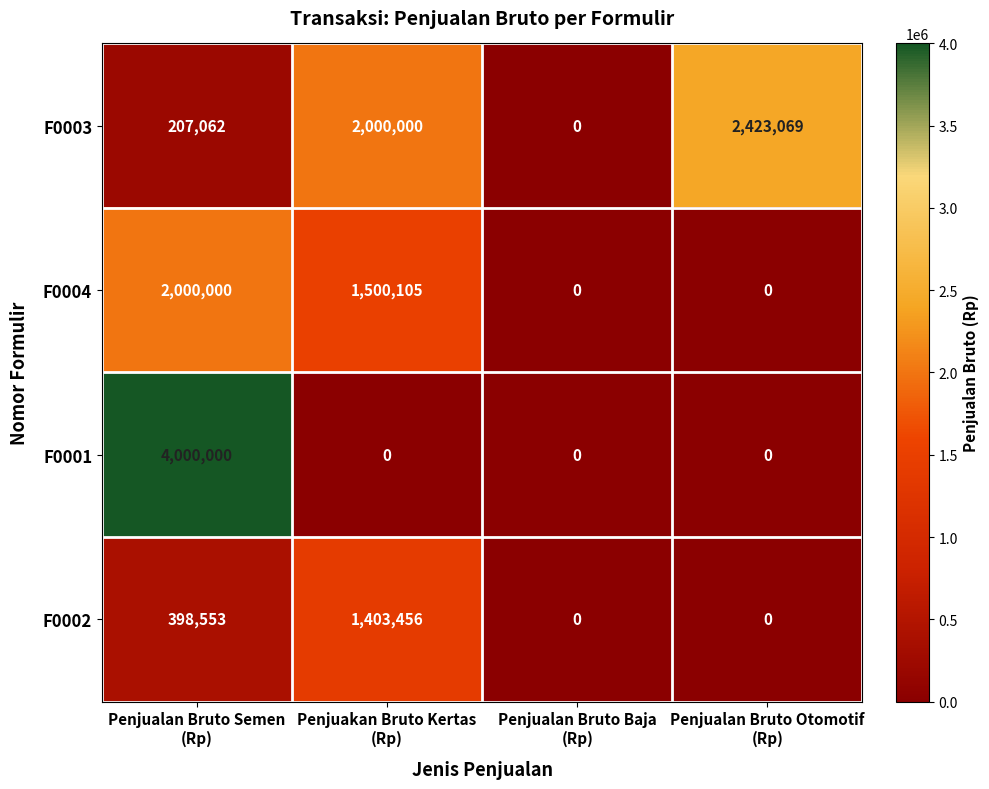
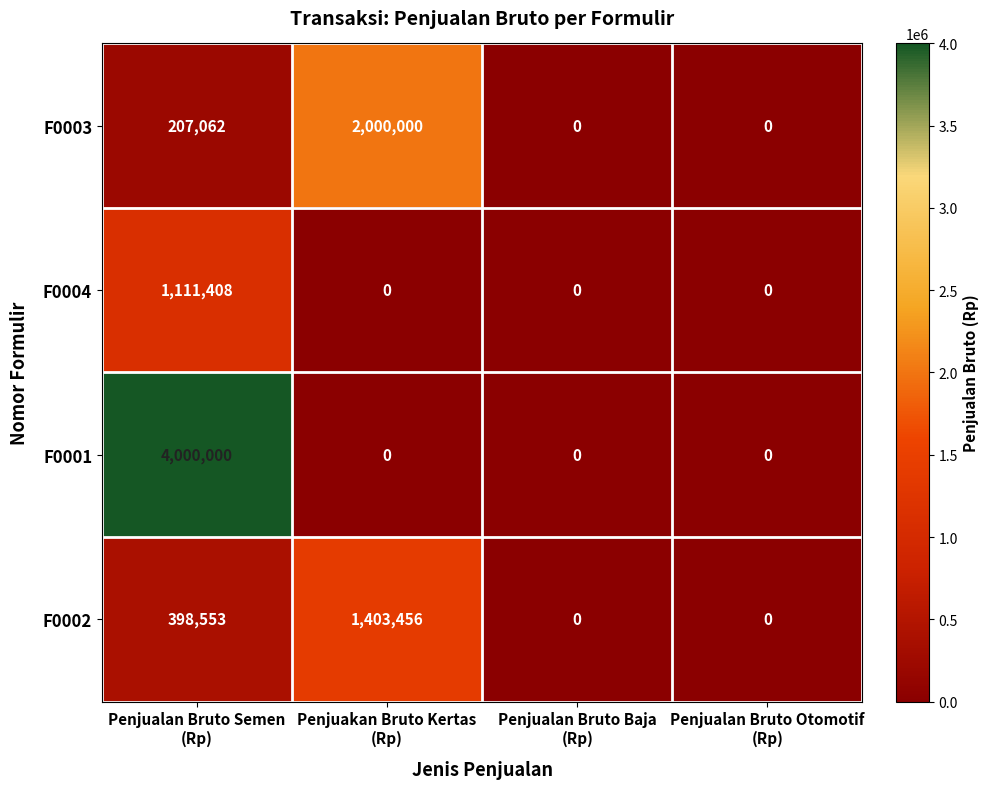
  {
    "F0003": {
      "Penjualan Bruto Semen (Rp)": "207,062",
      "Penjuakan Bruto Kertas (Rp)": "2,000,000",
      "Penjualan Bruto Baja (Rp)": "0",
-     "Penjualan Bruto Otomotif (Rp)": "2,423,069"
+     "Penjualan Bruto Otomotif (Rp)": "0"
    },
    "F0004": {
-     "Penjualan Bruto Semen (Rp)": "2,000,000",
-     "Penjuakan Bruto Kertas (Rp)": "1,500,105",
+     "Penjualan Bruto Semen (Rp)": "1,111,408",
+     "Penjuakan Bruto Kertas (Rp)": "0",
      "Penjualan Bruto Baja (Rp)": "0",
      "Penjualan Bruto Otomotif (Rp)": "0"
    },
    "F0001": {
      "Penjualan Bruto Semen (Rp)": "4,000,000",
      "Penjuakan Bruto Kertas (Rp)": "0",
      "Penjualan Bruto Baja (Rp)": "0",
      "Penjualan Bruto Otomotif (Rp)": "0"
    },
    "F0002": {
      "Penjualan Bruto Semen (Rp)": "398,553",
      "Penjuakan Bruto Kertas (Rp)": "1,403,456",
      "Penjualan Bruto Baja (Rp)": "0",
      "Penjualan Bruto Otomotif (Rp)": "0"
    }
  }
